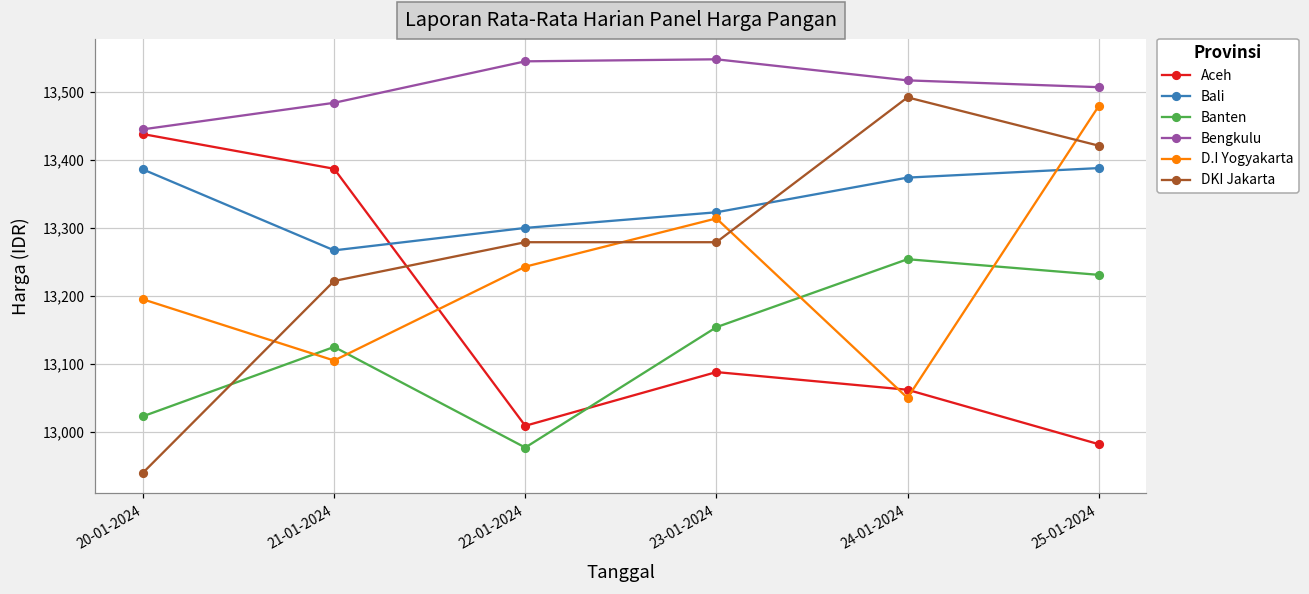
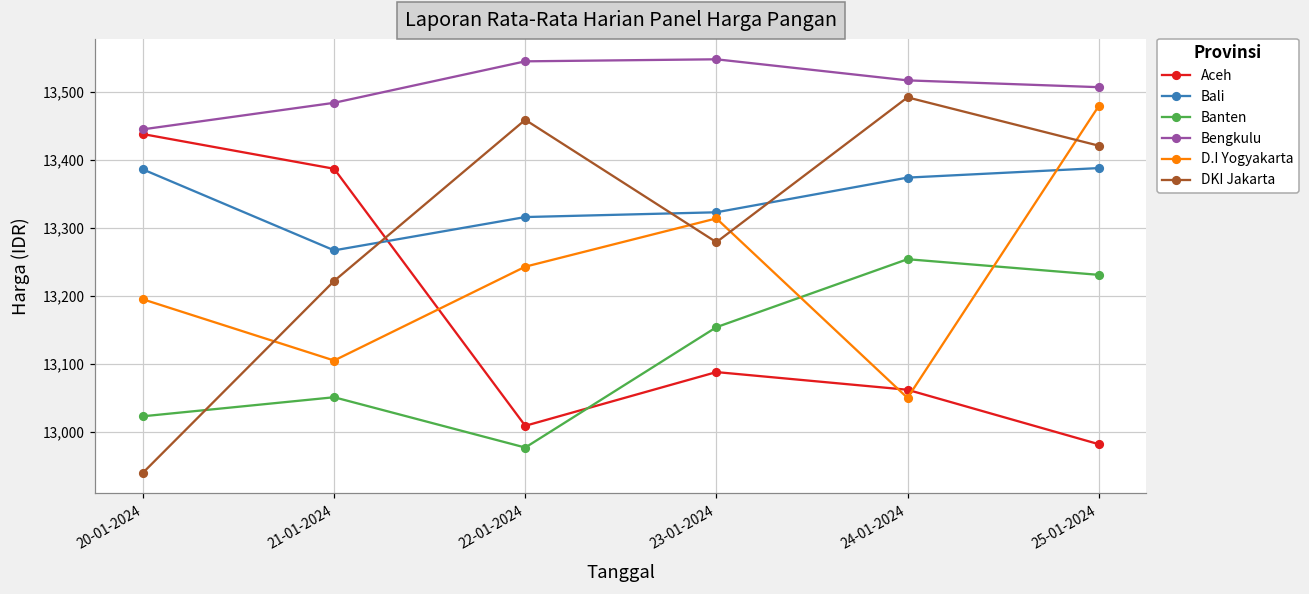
  {
    "Aceh": {
      "20-01-2024": "13,440",
      "21-01-2024": "13,390",
      "22-01-2024": "13,010",
      "23-01-2024": "13,090",
      "24-01-2024": "13,060",
      "25-01-2024": "12,980"
    },
    "Bali": {
      "20-01-2024": "13,390",
      "21-01-2024": "13,270",
-     "22-01-2024": "13,300",
+     "22-01-2024": "13,320",
      "23-01-2024": "13,320",
      "24-01-2024": "13,370",
      "25-01-2024": "13,390"
    },
    "Banten": {
      "20-01-2024": "13,020",
-     "21-01-2024": "13,130",
+     "21-01-2024": "13,050",
      "22-01-2024": "12,980",
      "23-01-2024": "13,150",
      "24-01-2024": "13,250",
      "25-01-2024": "13,230"
    },
    "Bengkulu": {
      "20-01-2024": "13,450",
      "21-01-2024": "13,480",
      "22-01-2024": "13,550",
      "23-01-2024": "13,550",
      "24-01-2024": "13,520",
      "25-01-2024": "13,510"
    },
    "D.I Yogyakarta": {
      "20-01-2024": "13,200",
      "21-01-2024": "13,110",
      "22-01-2024": "13,240",
      "23-01-2024": "13,310",
      "24-01-2024": "13,050",
      "25-01-2024": "13,480"
    },
    "DKI Jakarta": {
      "20-01-2024": "12,940",
      "21-01-2024": "13,220",
-     "22-01-2024": "13,280",
+     "22-01-2024": "13,460",
      "23-01-2024": "13,280",
      "24-01-2024": "13,490",
      "25-01-2024": "13,420"
    }
  }
